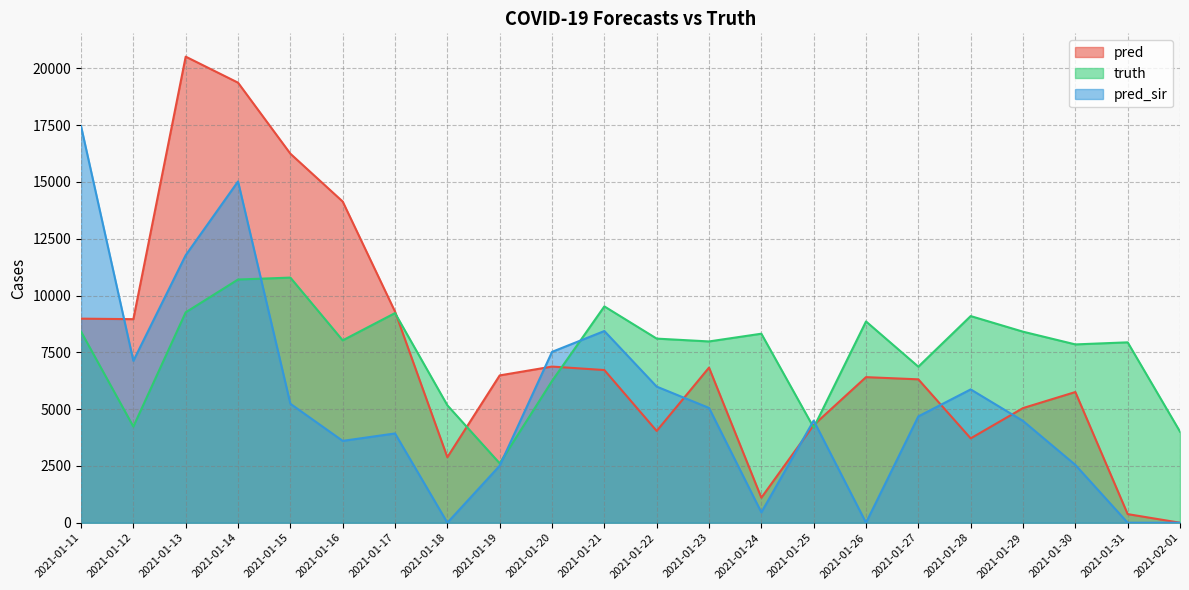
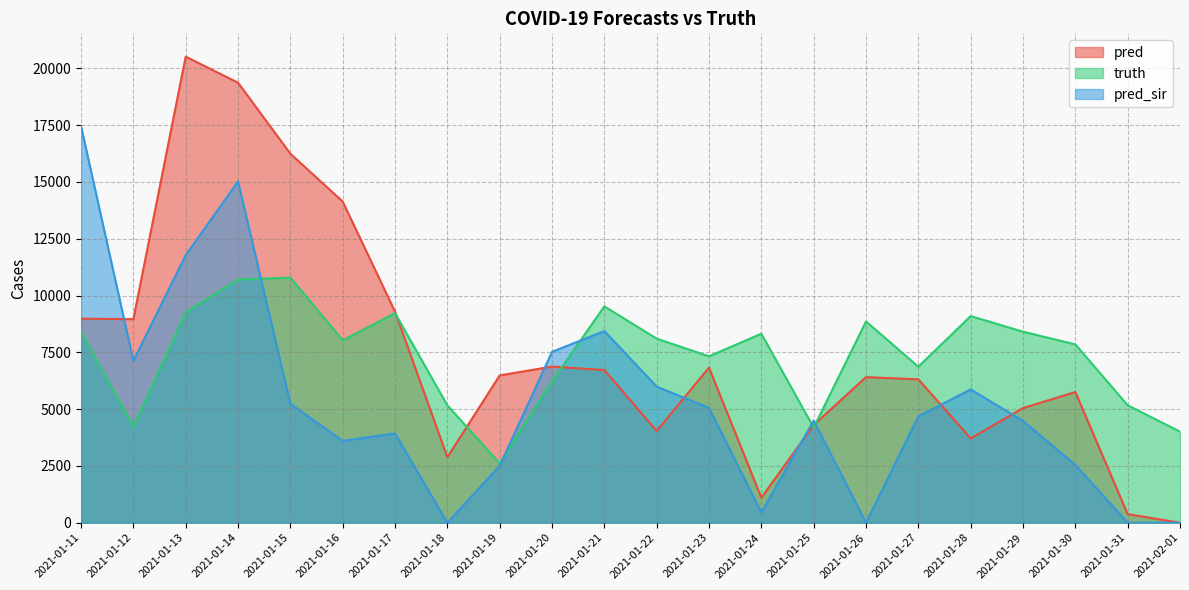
  {
    "pred": {
      "2021-01-11": 9000,
      "2021-01-12": 9000,
      "2021-01-13": 20500,
      "2021-01-14": 19400,
      "2021-01-15": 16200,
      "2021-01-16": 14100,
      "2021-01-18": 2900,
      "2021-01-19": 6500,
      "2021-01-20": 6900,
      "2021-01-21": 6700,
      "2021-01-22": 4000,
      "2021-01-23": 6800,
      "2021-01-24": 1100,
      "2021-01-25": 4300,
      "2021-01-26": 6400,
      "2021-01-27": 6300,
      "2021-01-28": 3700,
      "2021-01-29": 5000,
      "2021-01-30": 5800,
      "2021-01-31": 400
    },
    "truth": {
      "2021-01-11": 8400,
      "2021-01-12": 4200,
      "2021-01-13": 9300,
      "2021-01-14": 10700,
      "2021-01-15": 10800,
      "2021-01-16": 8000,
      "2021-01-18": 5200,
      "2021-01-20": 6200,
      "2021-01-21": 9500,
      "2021-01-22": 8100,
-     "2021-01-23": 8000,
+     "2021-01-23": 7300,
      "2021-01-24": 8300,
      "2021-01-25": 4200,
      "2021-01-26": 8900,
      "2021-01-27": 6900,
      "2021-01-28": 9100,
      "2021-01-29": 8400,
      "2021-01-30": 7900,
-     "2021-01-31": 7900,
+     "2021-01-31": 5200,
      "2021-02-01": 4000
    },
    "pred_sir": {
      "2021-01-11": 17500,
      "2021-01-12": 7100,
      "2021-01-13": 11800,
      "2021-01-14": 15000,
      "2021-01-15": 5200,
      "2021-01-16": 3600,
      "2021-01-17": 3900,
      "2021-01-18": 0,
      "2021-01-20": 7500,
      "2021-01-21": 8400,
      "2021-01-22": 6000,
      "2021-01-23": 5100,
      "2021-01-24": 500,
      "2021-01-25": 4500,
      "2021-01-26": 0,
      "2021-01-27": 4700,
      "2021-01-28": 5900,
      "2021-01-29": 4500,
      "2021-01-30": 2500,
      "2021-01-31": 0
    }
  }
